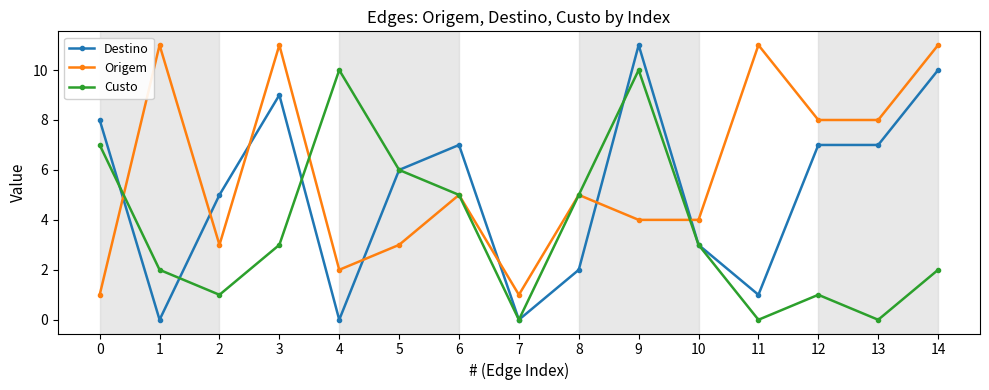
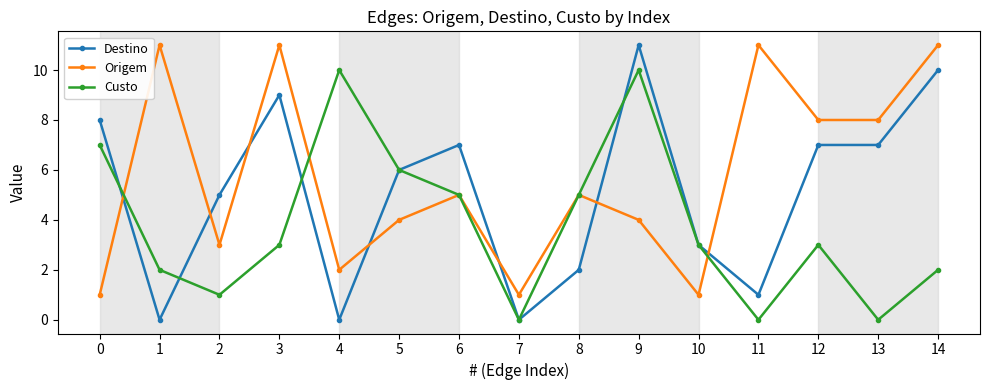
  {
    "Destino": {
      "0": 8,
      "1": 0,
      "2": 5,
      "3": 9,
      "4": 0,
      "6": 7,
      "8": 2,
      "9": 11,
      "11": 1,
      "12": 7,
      "13": 7,
      "14": 10
    },
    "Origem": {
      "0": 1,
      "1": 11,
      "2": 3,
      "3": 11,
      "4": 2,
-     "5": 3,
+     "5": 4,
      "7": 1,
      "9": 4,
-     "10": 4,
+     "10": 1,
      "11": 11,
      "12": 8,
      "13": 8,
      "14": 11
    },
    "Custo": {
      "0": 7,
      "1": 2,
      "2": 1,
      "3": 3,
      "4": 10,
      "9": 10,
      "11": 0,
-     "12": 1,
+     "12": 3,
      "13": 0,
      "14": 2
    }
  }
